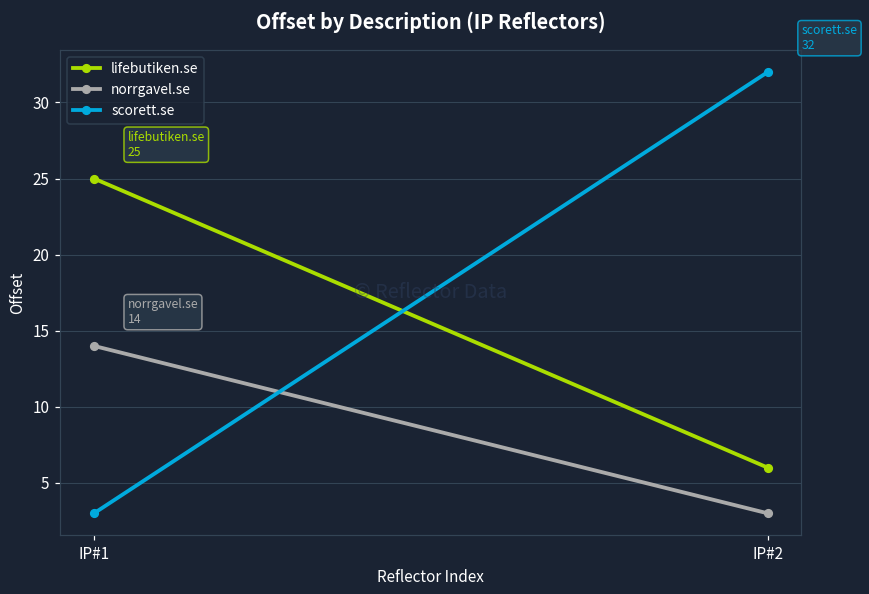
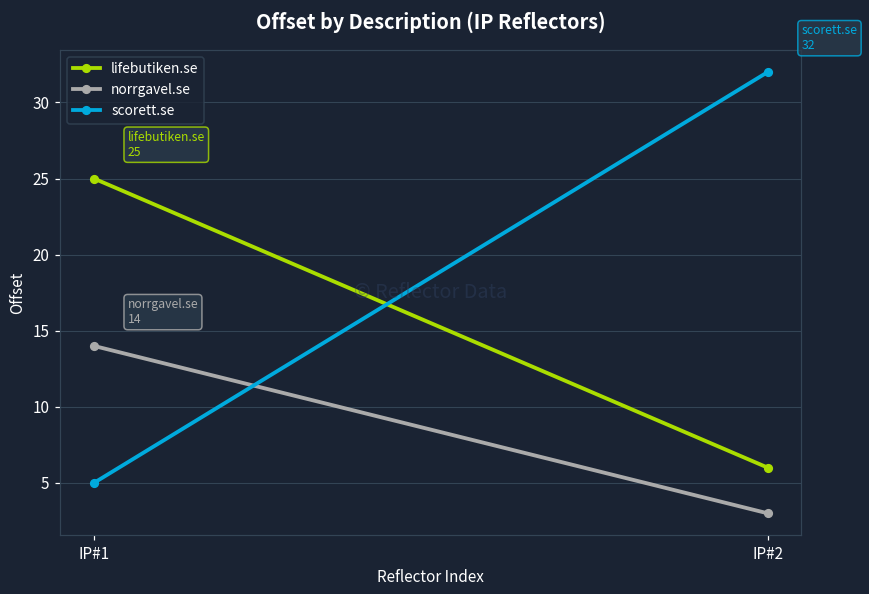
  {
    "lifebutiken.se": {
      "IP#1": 25,
      "IP#2": 6
    },
    "norrgavel.se": {
      "IP#1": 14,
      "IP#2": 3
    },
    "scorett.se": {
-     "IP#1": 3,
+     "IP#1": 5,
      "IP#2": 32
    }
  }
